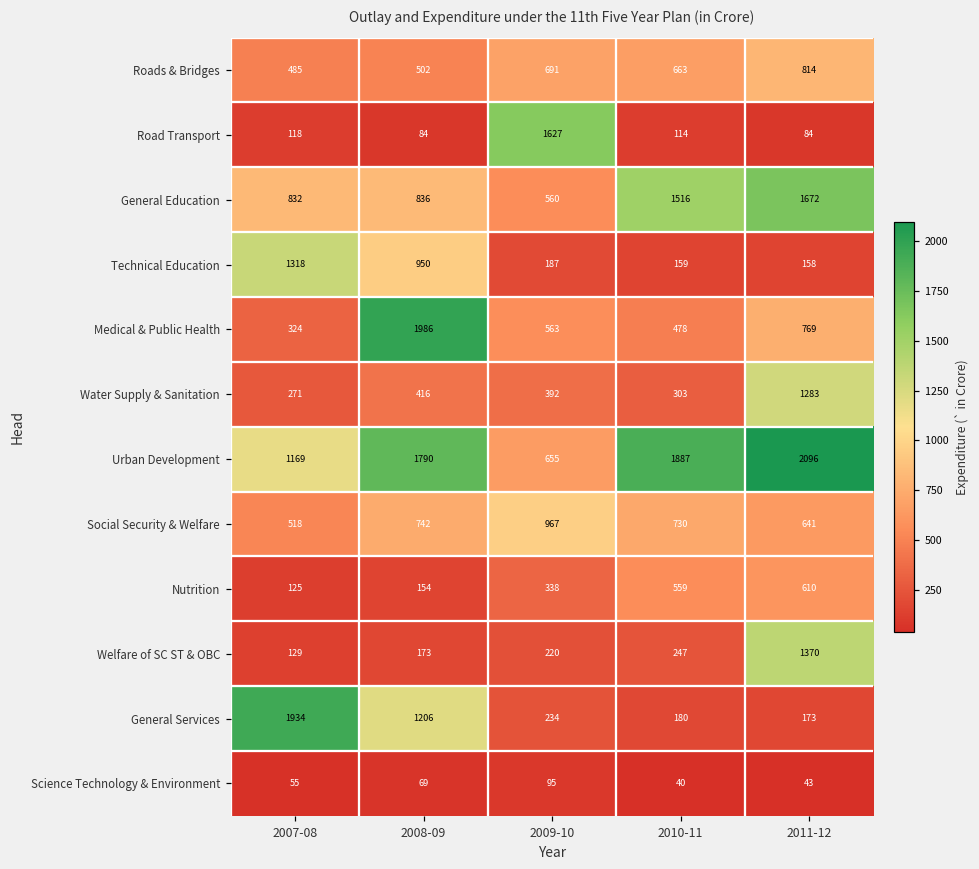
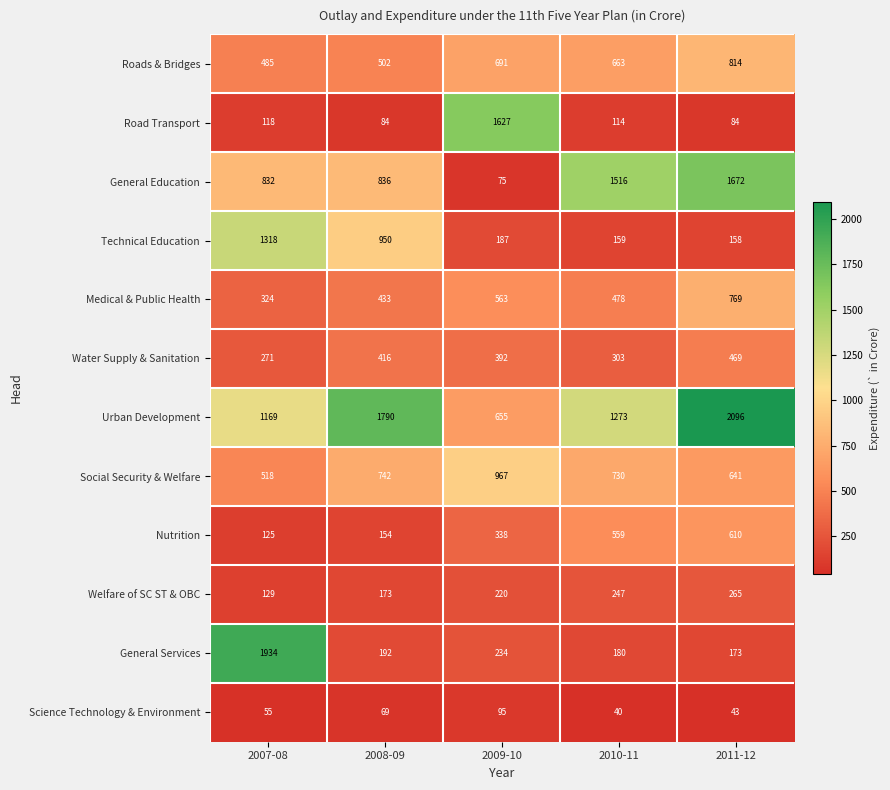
  {
    "Roads & Bridges": {
      "2007-08": 485,
      "2008-09": 502,
      "2009-10": 691,
      "2010-11": 663,
      "2011-12": 814
    },
    "Road Transport": {
      "2007-08": 118,
      "2008-09": 84,
      "2009-10": 1627,
      "2010-11": 114,
      "2011-12": 84
    },
    "General Education": {
      "2007-08": 832,
      "2008-09": 836,
-     "2009-10": 560,
+     "2009-10": 75,
      "2010-11": 1516,
      "2011-12": 1672
    },
    "Technical Education": {
      "2007-08": 1318,
      "2008-09": 950,
      "2009-10": 187,
      "2010-11": 159,
      "2011-12": 158
    },
    "Medical & Public Health": {
      "2007-08": 324,
-     "2008-09": 1986,
+     "2008-09": 433,
      "2009-10": 563,
      "2010-11": 478,
      "2011-12": 769
    },
    "Water Supply & Sanitation": {
      "2007-08": 271,
      "2008-09": 416,
      "2009-10": 392,
      "2010-11": 303,
-     "2011-12": 1283
+     "2011-12": 469
    },
    "Urban Development": {
      "2007-08": 1169,
      "2008-09": 1790,
      "2009-10": 655,
-     "2010-11": 1887,
+     "2010-11": 1273,
      "2011-12": 2096
    },
    "Social Security & Welfare": {
      "2007-08": 518,
      "2008-09": 742,
      "2009-10": 967,
      "2010-11": 730,
      "2011-12": 641
    },
    "Nutrition": {
      "2007-08": 125,
      "2008-09": 154,
      "2009-10": 338,
      "2010-11": 559,
      "2011-12": 610
    },
    "Welfare of SC ST & OBC": {
      "2007-08": 129,
      "2008-09": 173,
      "2009-10": 220,
      "2010-11": 247,
-     "2011-12": 1370
+     "2011-12": 265
    },
    "General Services": {
      "2007-08": 1934,
-     "2008-09": 1206,
+     "2008-09": 192,
      "2009-10": 234,
      "2010-11": 180,
      "2011-12": 173
    },
    "Science Technology & Environment": {
      "2007-08": 55,
      "2008-09": 69,
      "2009-10": 95,
      "2010-11": 40,
      "2011-12": 43
    }
  }
